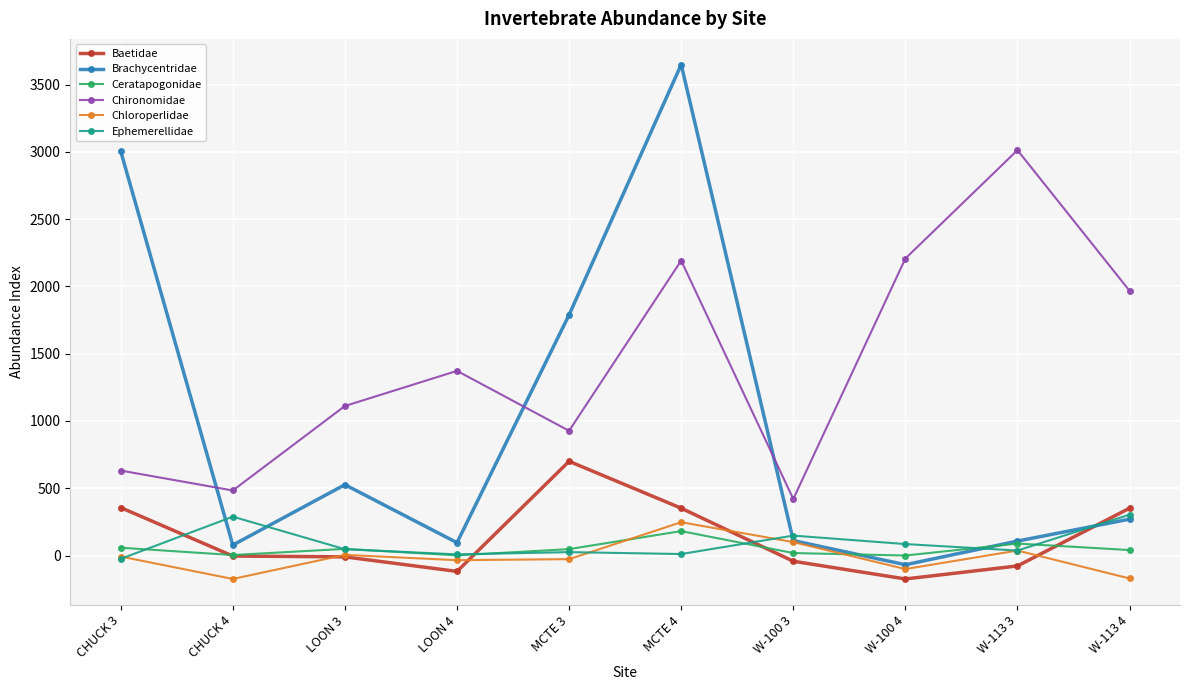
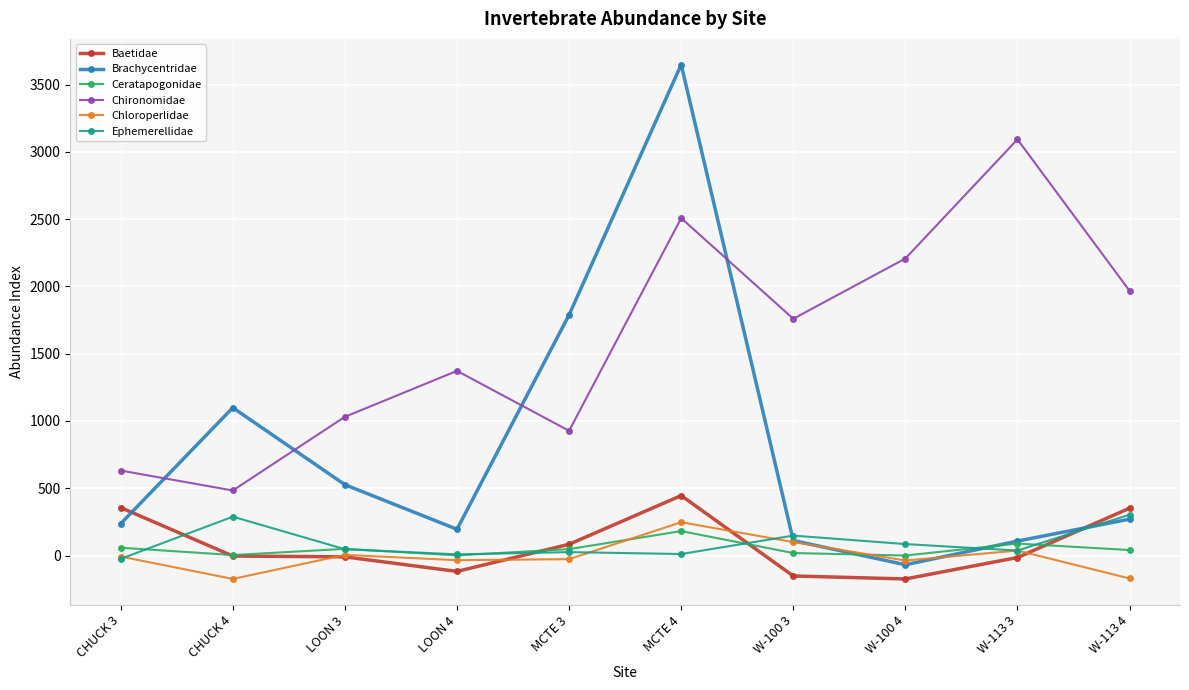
  {
    "Baetidae": {
      "CHUCK 3": 360,
      "LOON 4": -120,
-     "MCTE 3": 700,
-     "MCTE 4": 350,
-     "W-100 3": -40,
+     "MCTE 3": 80,
+     "MCTE 4": 450,
+     "W-100 3": -150,
      "W-100 4": -170,
-     "W-113 3": -80,
+     "W-113 3": -10,
      "W-113 4": 350
    },
    "Brachycentridae": {
-     "CHUCK 3": 3000,
-     "CHUCK 4": 80,
+     "CHUCK 3": 240,
+     "CHUCK 4": 1100,
      "LOON 3": 530,
-     "LOON 4": 100,
+     "LOON 4": 200,
      "MCTE 3": 1790,
      "MCTE 4": 3650,
      "W-100 4": -70,
      "W-113 4": 270
    },
    "Chironomidae": {
      "CHUCK 3": 630,
      "CHUCK 4": 480,
-     "LOON 3": 1110,
+     "LOON 3": 1030,
      "LOON 4": 1370,
      "MCTE 3": 930,
-     "MCTE 4": 2190,
-     "W-100 3": 420,
+     "MCTE 4": 2510,
+     "W-100 3": 1760,
      "W-100 4": 2210,
-     "W-113 3": 3010,
+     "W-113 3": 3090,
      "W-113 4": 1970
    },
    "Chloroperlidae": {
      "CHUCK 4": -170,
      "LOON 4": -30,
      "MCTE 3": -30,
      "MCTE 4": 250,
-     "W-100 4": -100,
+     "W-100 4": -40,
      "W-113 4": -170
    }
  }
